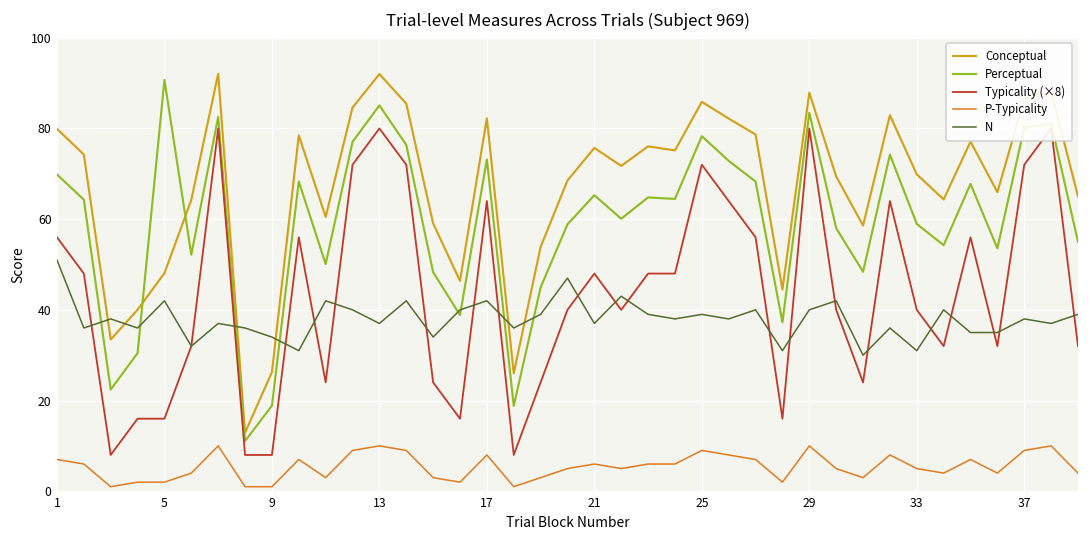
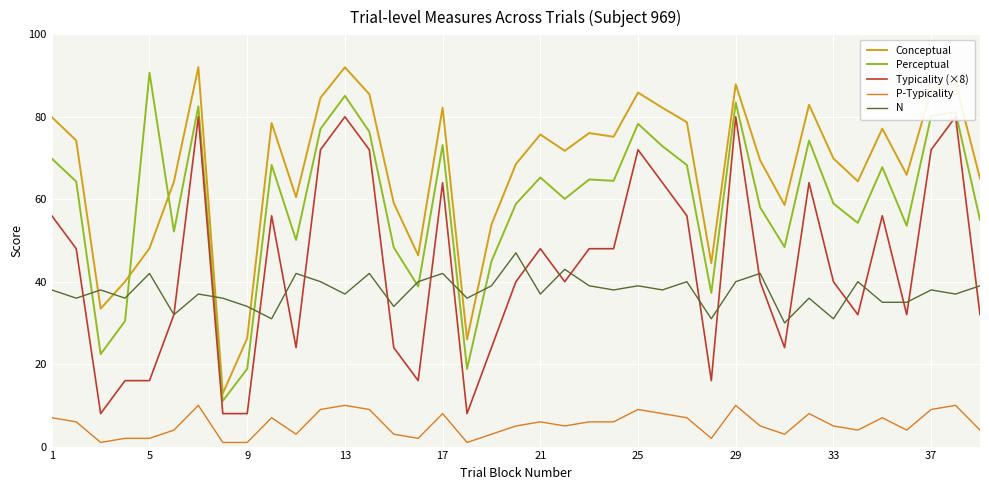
  {
    "Perceptual": {
      "1": 70,
      "5": 91,
      "9": 19,
      "13": 85,
      "17": 73,
      "21": 65,
      "25": 78,
      "29": 83,
      "33": 59
    },
    "Typicality (×8)": {
      "1": 56,
      "5": 16,
      "9": 8,
      "13": 80,
      "17": 64,
      "21": 48,
      "25": 72,
      "29": 80,
      "33": 40,
      "37": 72
    },
    "N": {
-     "1": 51,
+     "1": 38,
      "5": 42,
      "9": 34,
      "13": 37,
      "17": 42,
      "21": 37,
      "25": 39,
      "29": 40,
      "33": 31,
      "37": 38
    }
  }
